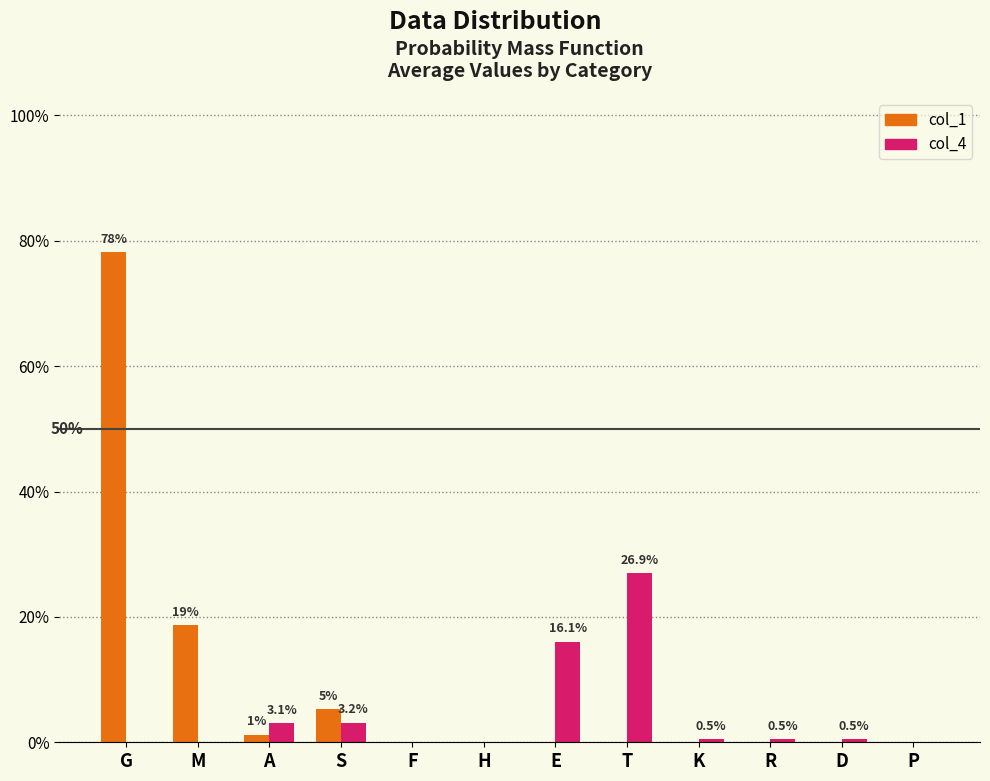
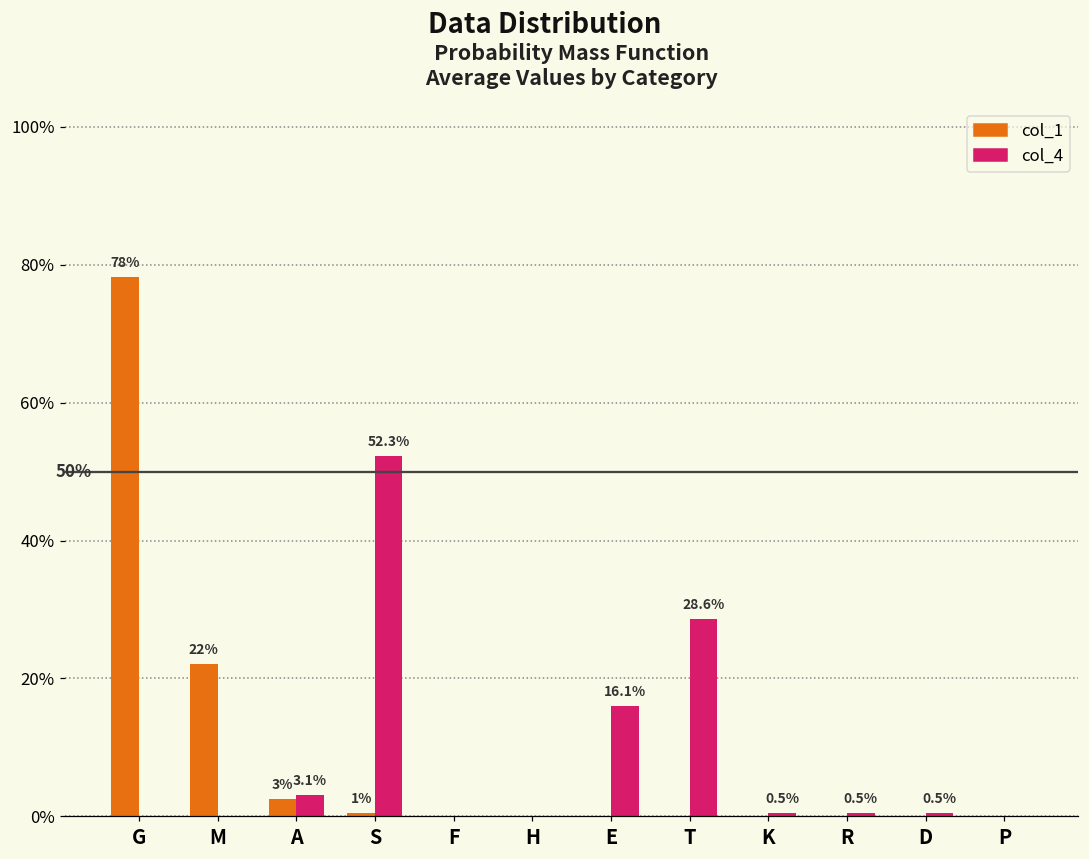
  {
    "col_1": {
      "G": "78%",
-     "M": "19%",
-     "A": "1%",
-     "S": "5%"
+     "M": "22%",
+     "A": "3%",
+     "S": "1%"
    },
    "col_4": {
      "A": "3.1%",
-     "S": "3.2%",
+     "S": "52.3%",
      "E": "16.1%",
-     "T": "26.9%",
+     "T": "28.6%",
      "K": "0.5%",
      "R": "0.5%",
      "D": "0.5%"
    }
  }
